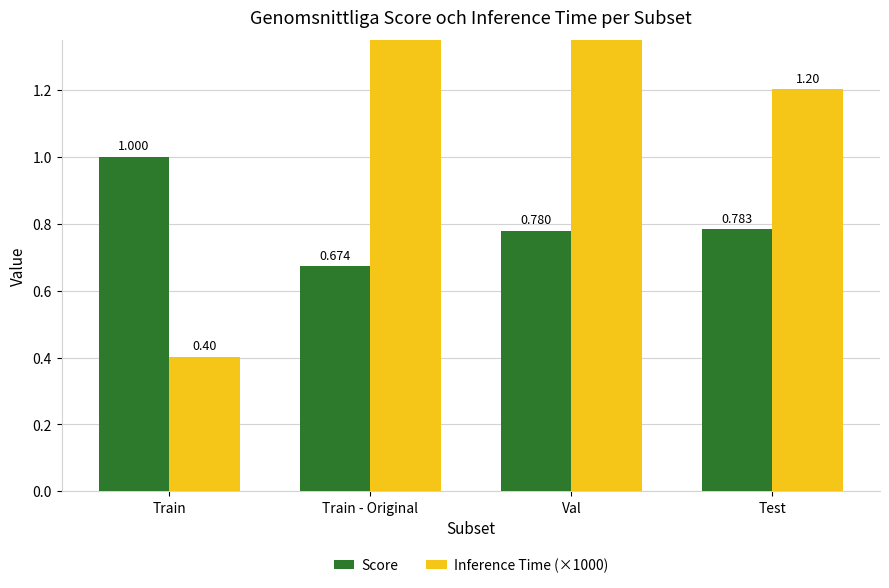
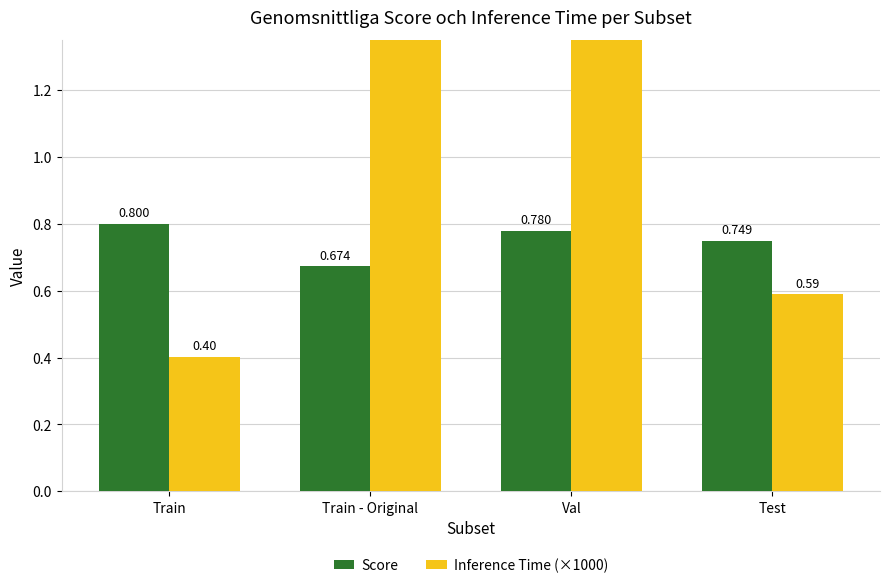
  {
    "Score": {
-     "Train": 1.000,
+     "Train": 0.800,
      "Train - Original": 0.674,
      "Val": 0.780,
-     "Test": 0.783
+     "Test": 0.749
    },
    "Inference Time (×1000)": {
      "Train": 0.40,
-     "Test": 1.20
+     "Test": 0.59
    }
  }
